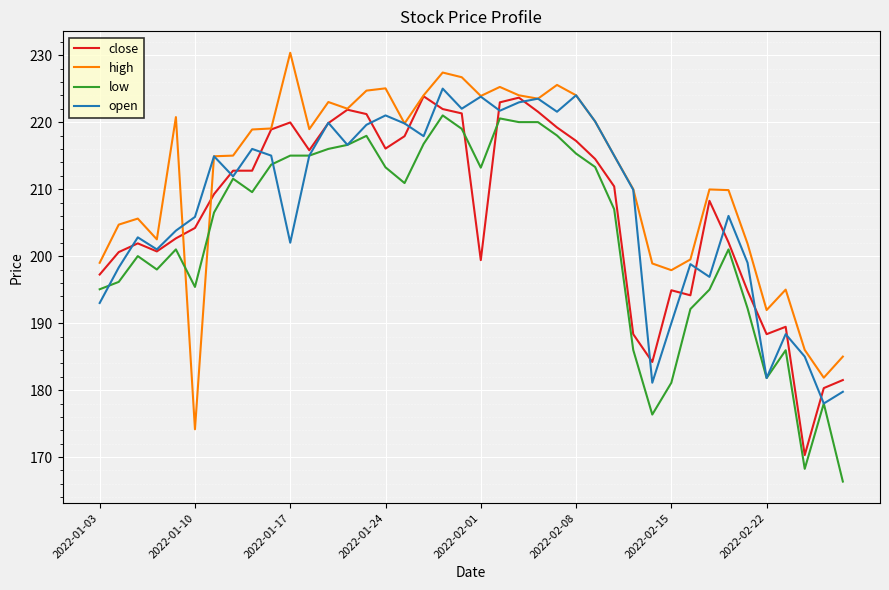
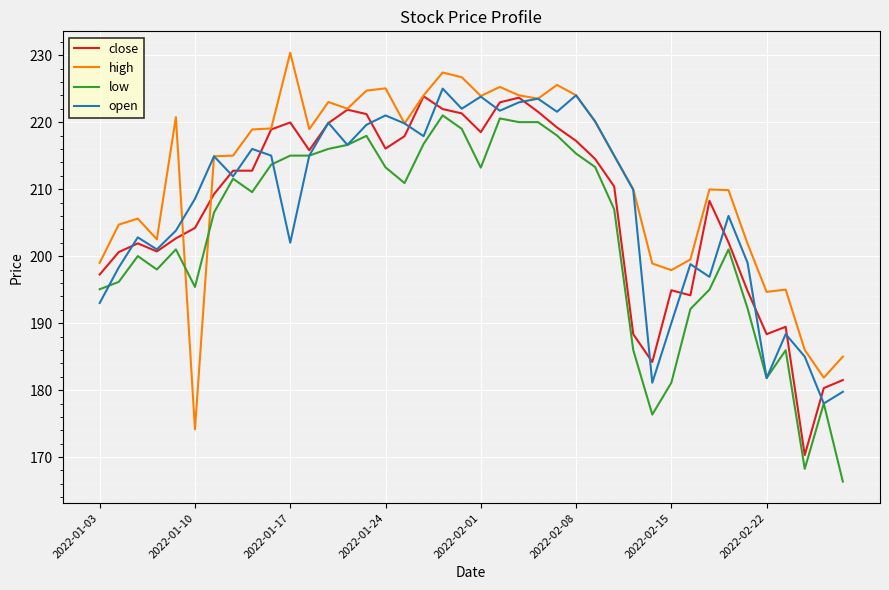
  {
    "close": {
      "2022-01-03": 197,
      "2022-01-10": 204,
      "2022-01-17": 220,
      "2022-01-24": 216,
-     "2022-02-01": 199,
+     "2022-02-01": 219,
      "2022-02-08": 217,
      "2022-02-15": 195,
      "2022-02-22": 188
    },
    "high": {
      "2022-01-03": 199,
      "2022-01-10": 174,
      "2022-01-17": 230,
      "2022-01-24": 225,
      "2022-02-15": 198,
-     "2022-02-22": 192
+     "2022-02-22": 195
    },
    "low": {
      "2022-01-03": 195,
      "2022-01-10": 195,
      "2022-01-17": 215,
      "2022-01-24": 213,
      "2022-02-01": 213,
      "2022-02-08": 215,
      "2022-02-15": 181
    },
    "open": {
      "2022-01-03": 193,
-     "2022-01-10": 206,
+     "2022-01-10": 209,
      "2022-01-17": 202,
      "2022-01-24": 221,
      "2022-02-15": 190
    }
  }
